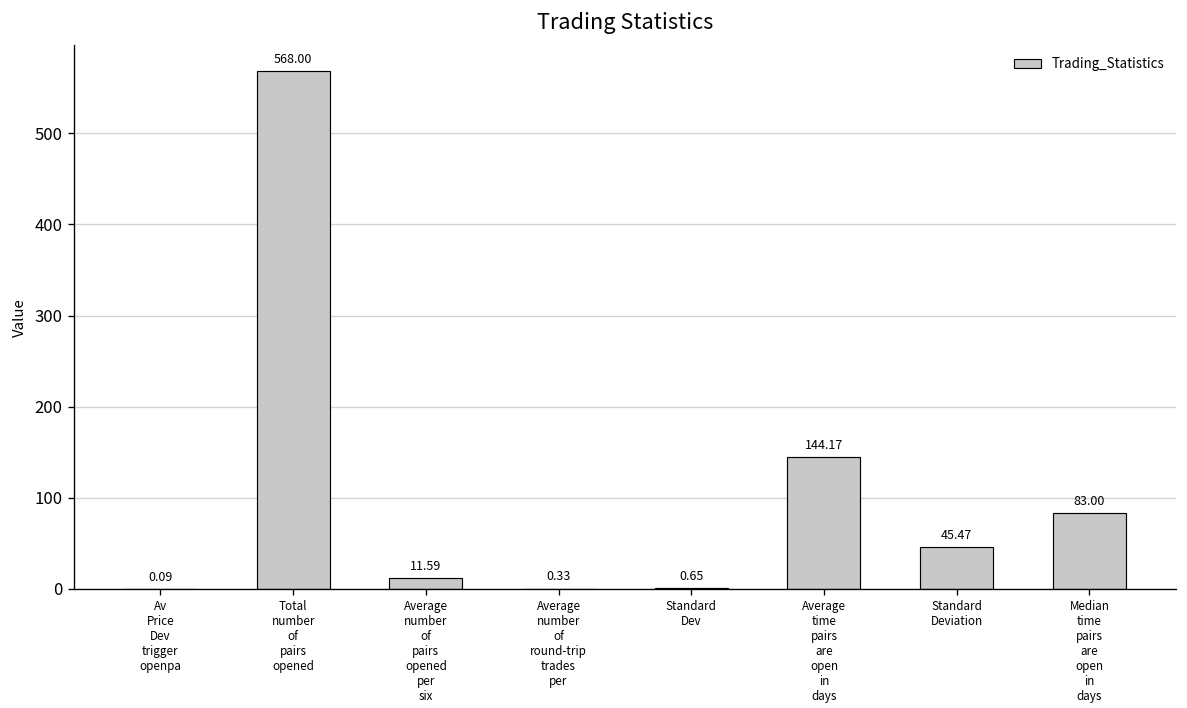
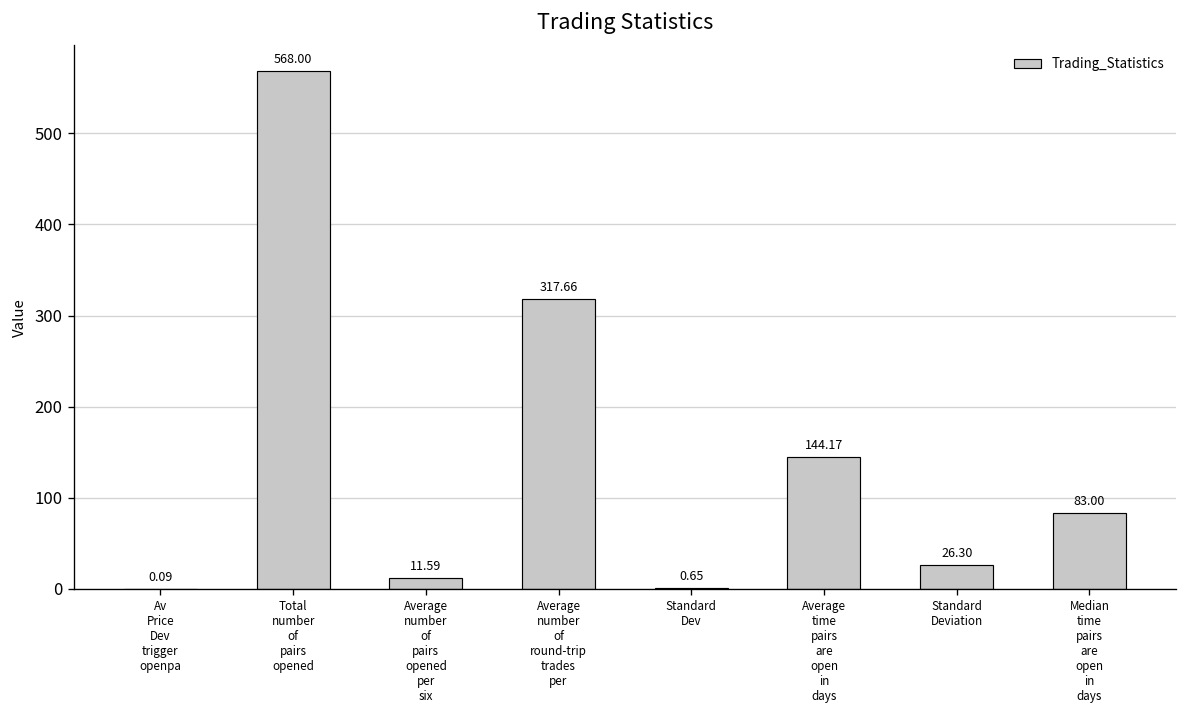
  {
    "Av Price Dev trigger openpa": 0.09,
    "Total number of pairs opened": 568.00,
    "Average number of pairs opened per six": 11.59,
-   "Average number of round-trip trades per": 0.33,
+   "Average number of round-trip trades per": 317.66,
    "Standard Dev": 0.65,
    "Average time pairs are open in days": 144.17,
-   "Standard Deviation": 45.47,
+   "Standard Deviation": 26.30,
    "Median time pairs are open in days": 83.00
  }
